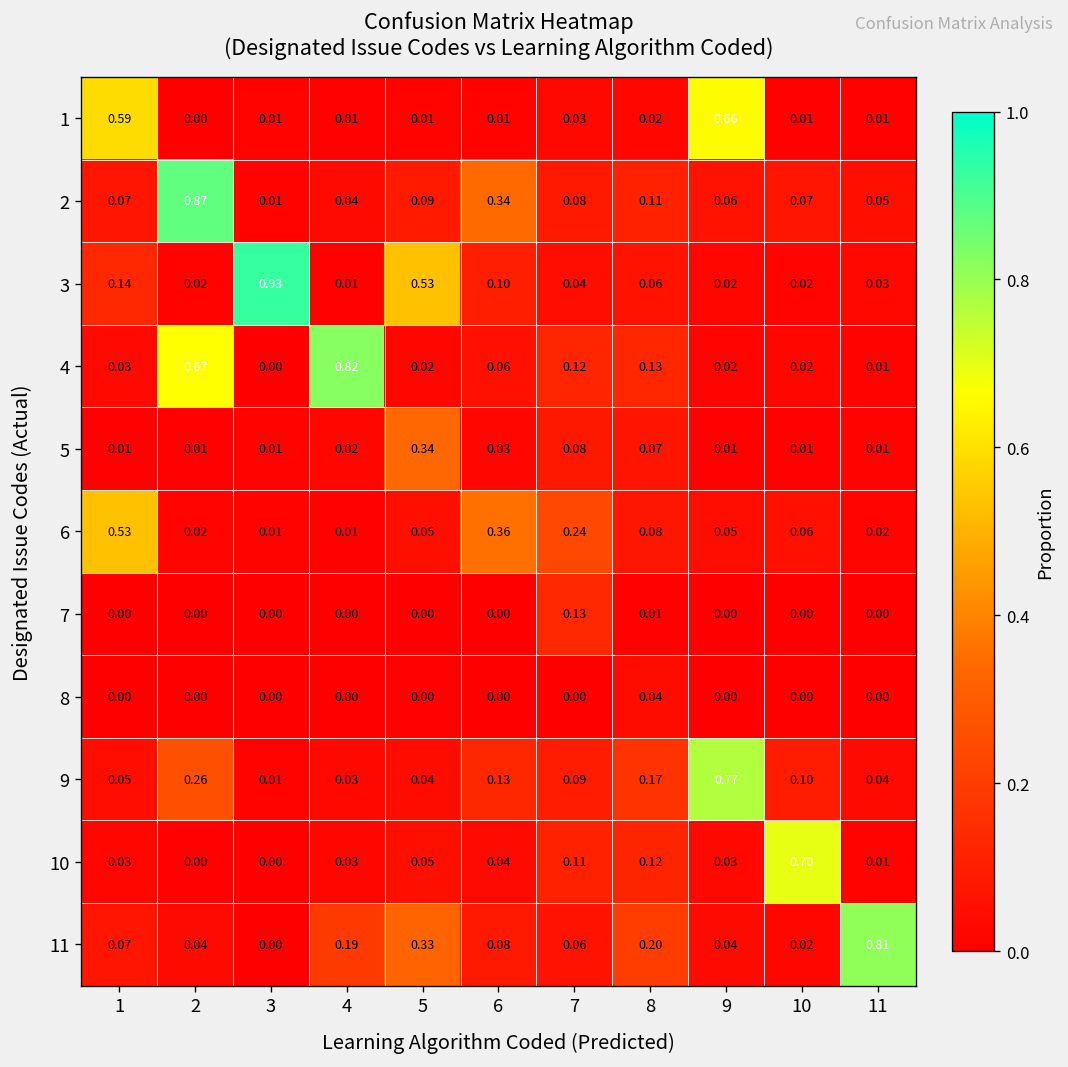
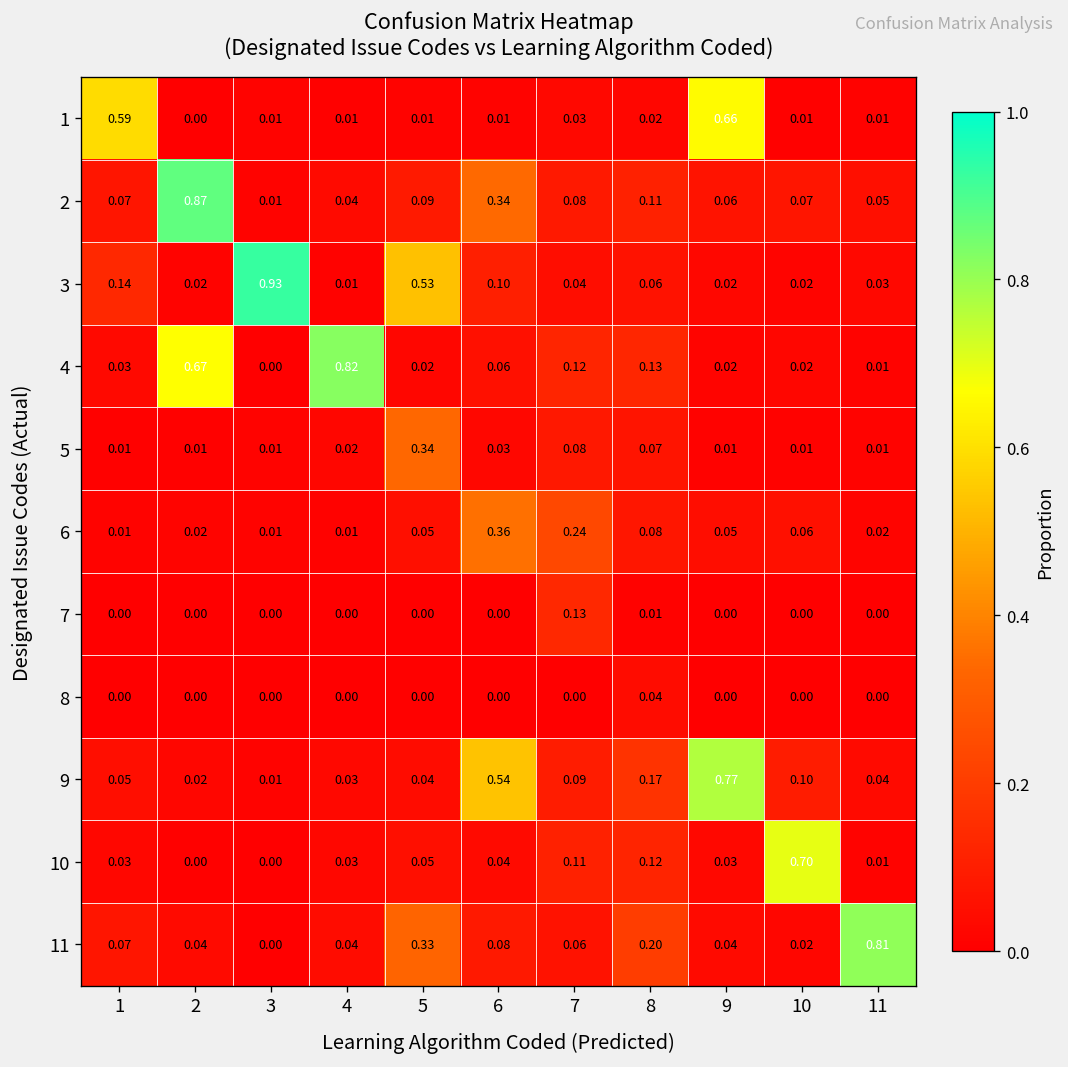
  {
    "1": {
      "1": 0.59,
      "2": 0.00,
      "3": 0.01,
      "4": 0.01,
      "5": 0.01,
      "6": 0.01,
      "7": 0.03,
      "8": 0.02,
      "9": 0.66,
      "10": 0.01,
      "11": 0.01
    },
    "2": {
      "1": 0.07,
      "2": 0.87,
      "3": 0.01,
      "4": 0.04,
      "5": 0.09,
      "6": 0.34,
      "7": 0.08,
      "8": 0.11,
      "9": 0.06,
      "10": 0.07,
      "11": 0.05
    },
    "3": {
      "1": 0.14,
      "2": 0.02,
      "3": 0.93,
      "4": 0.01,
      "5": 0.53,
      "6": 0.10,
      "7": 0.04,
      "8": 0.06,
      "9": 0.02,
      "10": 0.02,
      "11": 0.03
    },
    "4": {
      "1": 0.03,
      "2": 0.67,
      "3": 0.00,
      "4": 0.82,
      "5": 0.02,
      "6": 0.06,
      "7": 0.12,
      "8": 0.13,
      "9": 0.02,
      "10": 0.02,
      "11": 0.01
    },
    "5": {
      "1": 0.01,
      "2": 0.01,
      "3": 0.01,
      "4": 0.02,
      "5": 0.34,
      "6": 0.03,
      "7": 0.08,
      "8": 0.07,
      "9": 0.01,
      "10": 0.01,
      "11": 0.01
    },
    "6": {
-     "1": 0.53,
+     "1": 0.01,
      "2": 0.02,
      "3": 0.01,
      "4": 0.01,
      "5": 0.05,
      "6": 0.36,
      "7": 0.24,
      "8": 0.08,
      "9": 0.05,
      "10": 0.06,
      "11": 0.02
    },
    "7": {
      "1": 0.00,
      "2": 0.00,
      "3": 0.00,
      "4": 0.00,
      "5": 0.00,
      "6": 0.00,
      "7": 0.13,
      "8": 0.01,
      "9": 0.00,
      "10": 0.00,
      "11": 0.00
    },
    "8": {
      "1": 0.00,
      "2": 0.00,
      "3": 0.00,
      "4": 0.00,
      "5": 0.00,
      "6": 0.00,
      "7": 0.00,
      "8": 0.04,
      "9": 0.00,
      "10": 0.00,
      "11": 0.00
    },
    "9": {
      "1": 0.05,
-     "2": 0.26,
+     "2": 0.02,
      "3": 0.01,
      "4": 0.03,
      "5": 0.04,
-     "6": 0.13,
+     "6": 0.54,
      "7": 0.09,
      "8": 0.17,
      "9": 0.77,
      "10": 0.10,
      "11": 0.04
    },
    "10": {
      "1": 0.03,
      "2": 0.00,
      "3": 0.00,
      "4": 0.03,
      "5": 0.05,
      "6": 0.04,
      "7": 0.11,
      "8": 0.12,
      "9": 0.03,
      "10": 0.70,
      "11": 0.01
    },
    "11": {
      "1": 0.07,
      "2": 0.04,
      "3": 0.00,
-     "4": 0.19,
+     "4": 0.04,
      "5": 0.33,
      "6": 0.08,
      "7": 0.06,
      "8": 0.20,
      "9": 0.04,
      "10": 0.02,
      "11": 0.81
    }
  }
